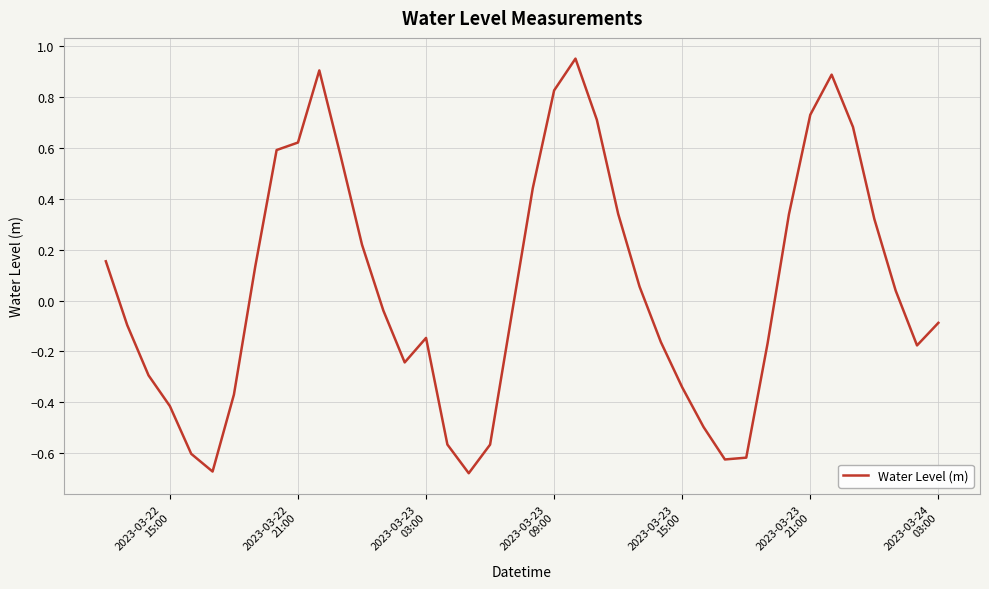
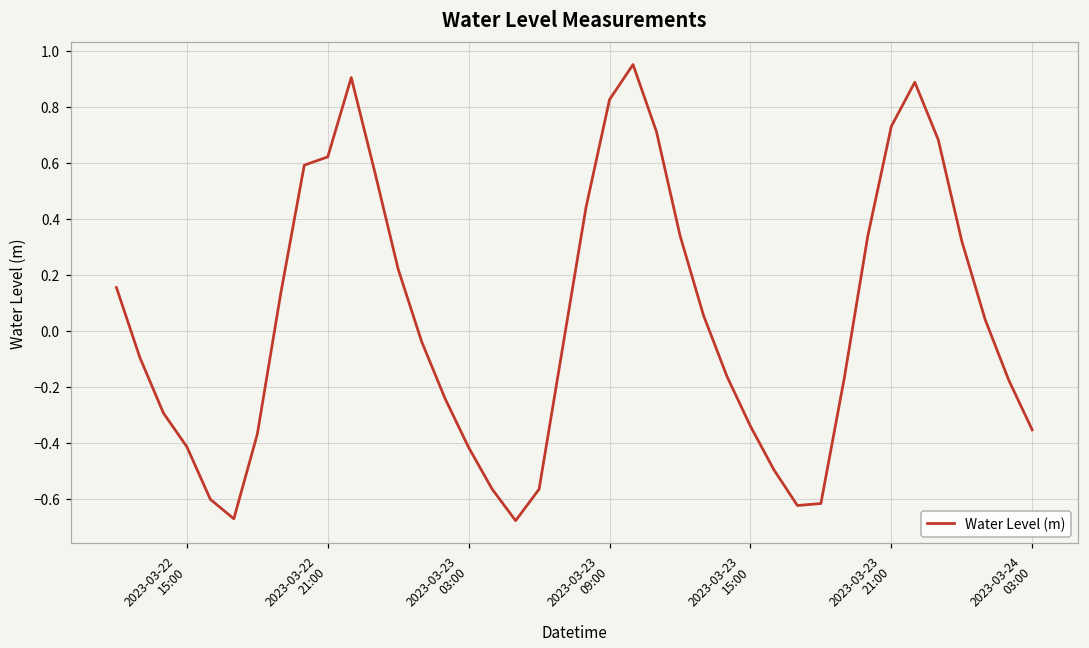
  {
    "2023-03-22 15:00": -0.41,
    "2023-03-22 21:00": 0.62,
-   "2023-03-23 03:00": -0.15,
+   "2023-03-23 03:00": -0.42,
    "2023-03-23 09:00": 0.83,
    "2023-03-23 15:00": -0.34,
    "2023-03-23 21:00": 0.73,
-   "2023-03-24 03:00": -0.09
+   "2023-03-24 03:00": -0.35
  }
